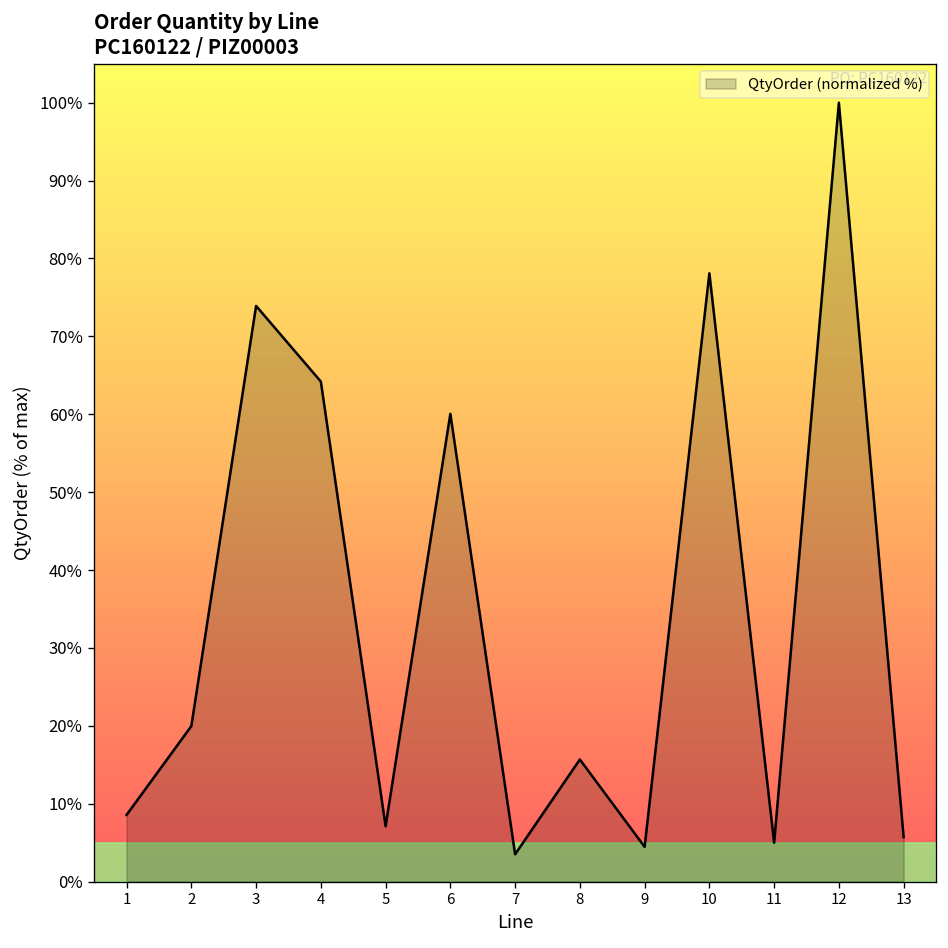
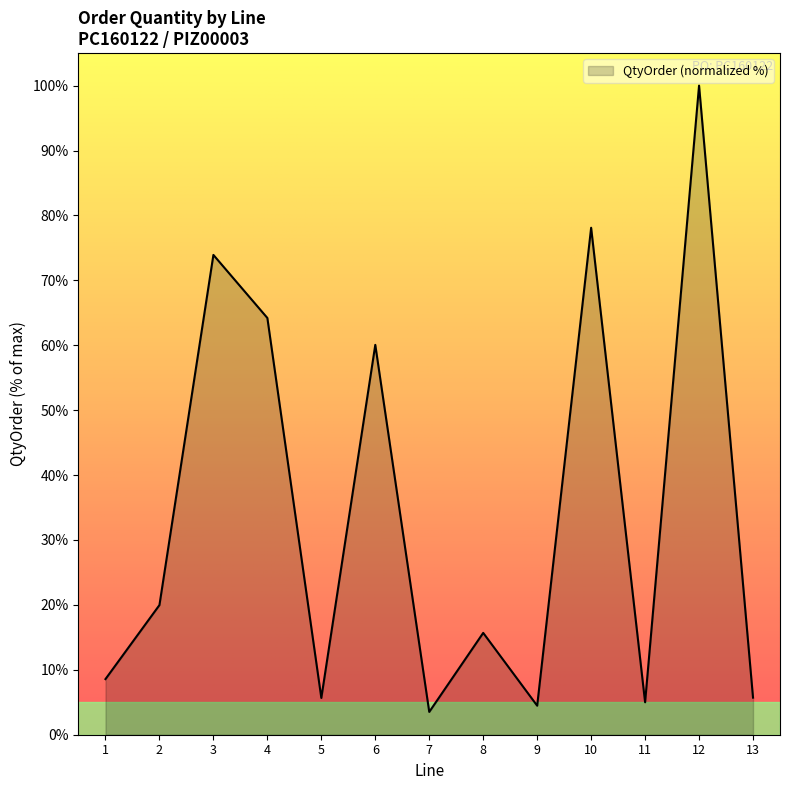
  {
    "1": "9%",
    "2": "20%",
    "3": "74%",
    "4": "64%",
-   "5": "7%",
+   "5": "6%",
    "6": "60%",
    "8": "16%",
    "10": "78%",
    "12": "100%",
    "13": "6%"
  }
